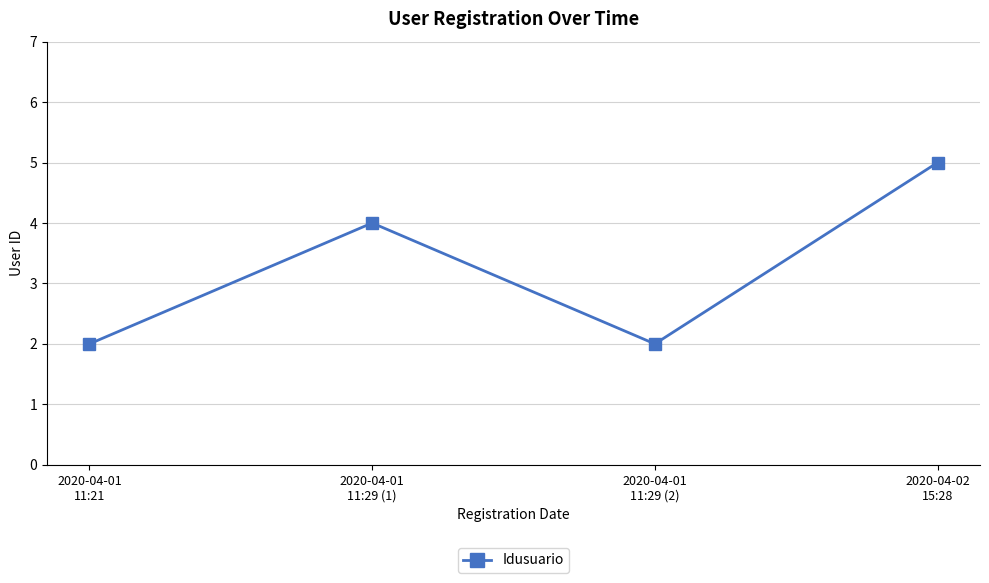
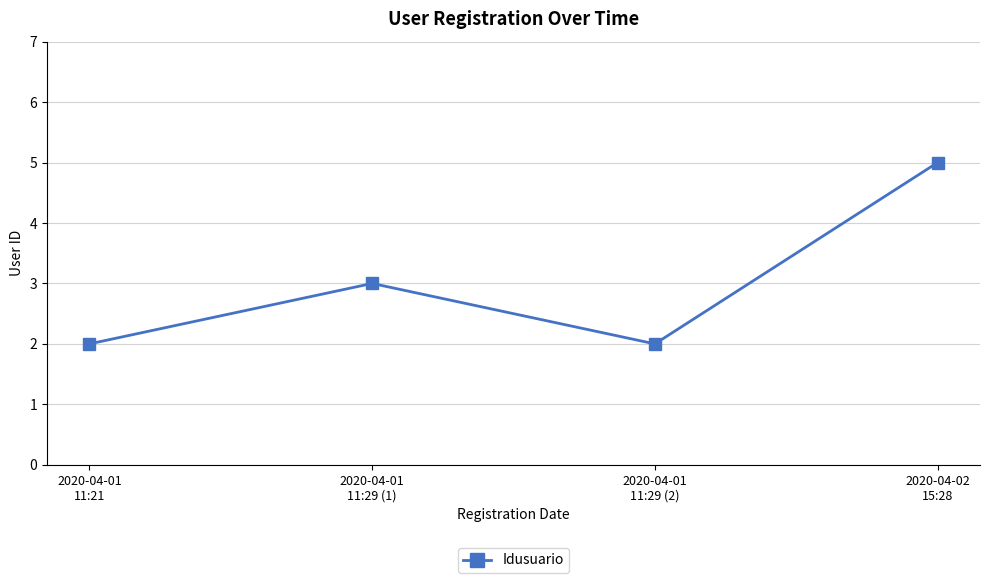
  {
    "2020-04-01 11:21": 2,
-   "2020-04-01 11:29 (1)": 4,
+   "2020-04-01 11:29 (1)": 3,
    "2020-04-01 11:29 (2)": 2,
    "2020-04-02 15:28": 5
  }
